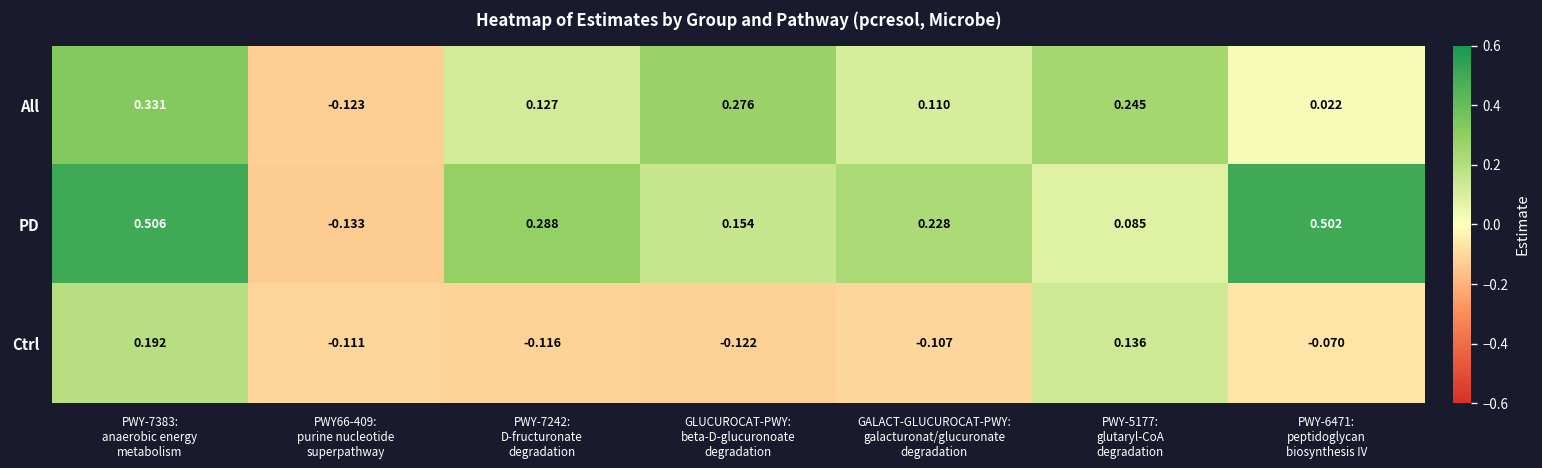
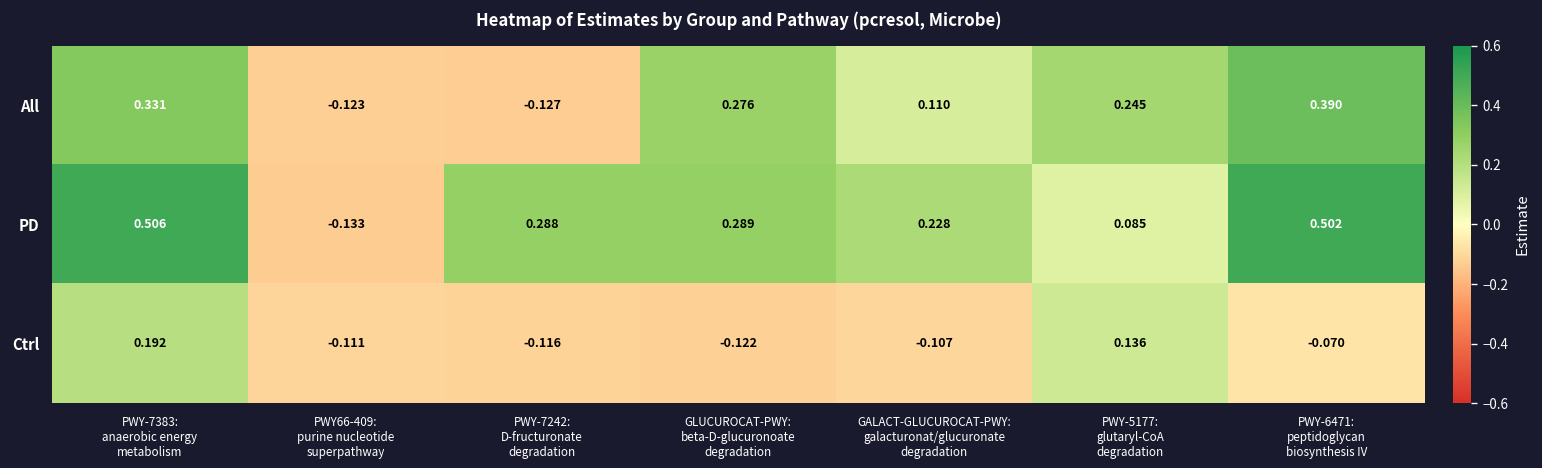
  {
    "All": {
      "PWY-7383: anaerobic energy metabolism": 0.331,
      "PWY66-409: purine nucleotide superpathway": -0.123,
-     "PWY-7242: D-fructuronate degradation": 0.127,
+     "PWY-7242: D-fructuronate degradation": -0.127,
      "GLUCUROCAT-PWY: beta-D-glucuronoate degradation": 0.276,
      "GALACT-GLUCUROCAT-PWY: galacturonat/glucuronate degradation": 0.110,
      "PWY-5177: glutaryl-CoA degradation": 0.245,
-     "PWY-6471: peptidoglycan biosynthesis IV": 0.022
+     "PWY-6471: peptidoglycan biosynthesis IV": 0.390
    },
    "PD": {
      "PWY-7383: anaerobic energy metabolism": 0.506,
      "PWY66-409: purine nucleotide superpathway": -0.133,
      "PWY-7242: D-fructuronate degradation": 0.288,
-     "GLUCUROCAT-PWY: beta-D-glucuronoate degradation": 0.154,
+     "GLUCUROCAT-PWY: beta-D-glucuronoate degradation": 0.289,
      "GALACT-GLUCUROCAT-PWY: galacturonat/glucuronate degradation": 0.228,
      "PWY-5177: glutaryl-CoA degradation": 0.085,
      "PWY-6471: peptidoglycan biosynthesis IV": 0.502
    },
    "Ctrl": {
      "PWY-7383: anaerobic energy metabolism": 0.192,
      "PWY66-409: purine nucleotide superpathway": -0.111,
      "PWY-7242: D-fructuronate degradation": -0.116,
      "GLUCUROCAT-PWY: beta-D-glucuronoate degradation": -0.122,
      "GALACT-GLUCUROCAT-PWY: galacturonat/glucuronate degradation": -0.107,
      "PWY-5177: glutaryl-CoA degradation": 0.136,
      "PWY-6471: peptidoglycan biosynthesis IV": -0.070
    }
  }
